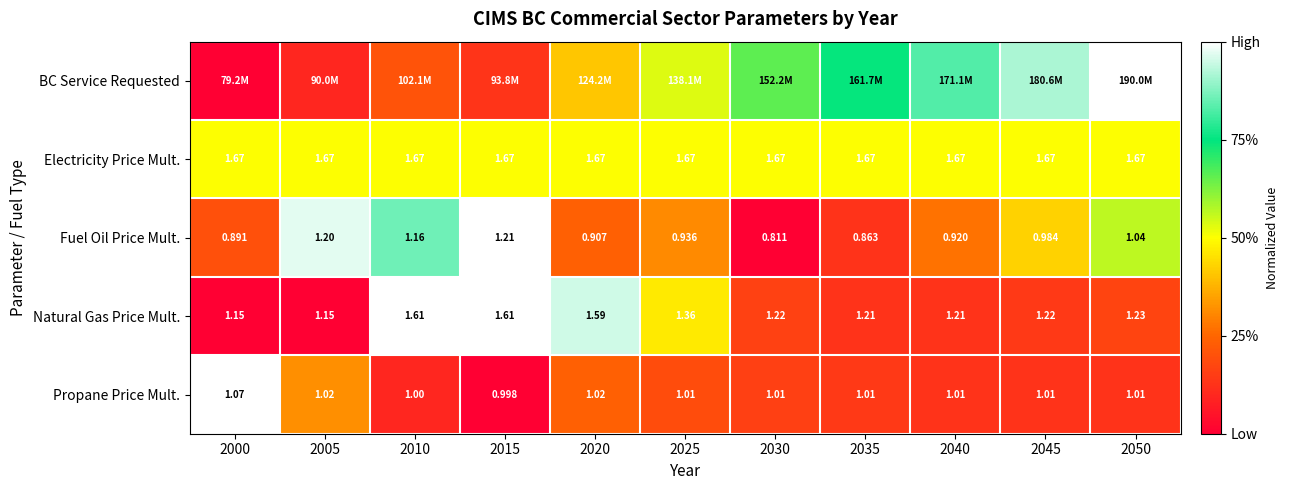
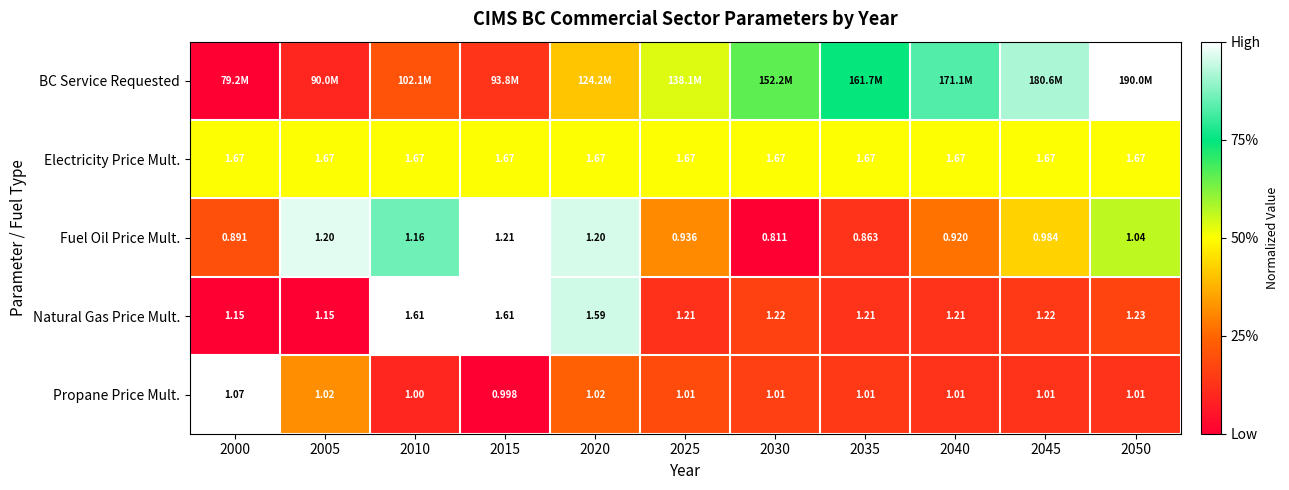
  {
    "BC Service Requested": {
      "2000": "79.2M",
      "2005": "90.0M",
      "2010": "102.1M",
      "2015": "93.8M",
      "2020": "124.2M",
      "2025": "138.1M",
      "2030": "152.2M",
      "2035": "161.7M",
      "2040": "171.1M",
      "2045": "180.6M",
      "2050": "190.0M"
    },
    "Electricity Price Mult.": {
      "2000": "1.67",
      "2005": "1.67",
      "2010": "1.67",
      "2015": "1.67",
      "2020": "1.67",
      "2025": "1.67",
      "2030": "1.67",
      "2035": "1.67",
      "2040": "1.67",
      "2045": "1.67",
      "2050": "1.67"
    },
    "Fuel Oil Price Mult.": {
      "2000": "0.891",
      "2005": "1.20",
      "2010": "1.16",
      "2015": "1.21",
-     "2020": "0.907",
+     "2020": "1.20",
      "2025": "0.936",
      "2030": "0.811",
      "2035": "0.863",
      "2040": "0.920",
      "2045": "0.984",
      "2050": "1.04"
    },
    "Natural Gas Price Mult.": {
      "2000": "1.15",
      "2005": "1.15",
      "2010": "1.61",
      "2015": "1.61",
      "2020": "1.59",
-     "2025": "1.36",
+     "2025": "1.21",
      "2030": "1.22",
      "2035": "1.21",
      "2040": "1.21",
      "2045": "1.22",
      "2050": "1.23"
    },
    "Propane Price Mult.": {
      "2000": "1.07",
      "2005": "1.02",
      "2010": "1.00",
      "2015": "0.998",
      "2020": "1.02",
      "2025": "1.01",
      "2030": "1.01",
      "2035": "1.01",
      "2040": "1.01",
      "2045": "1.01",
      "2050": "1.01"
    }
  }
